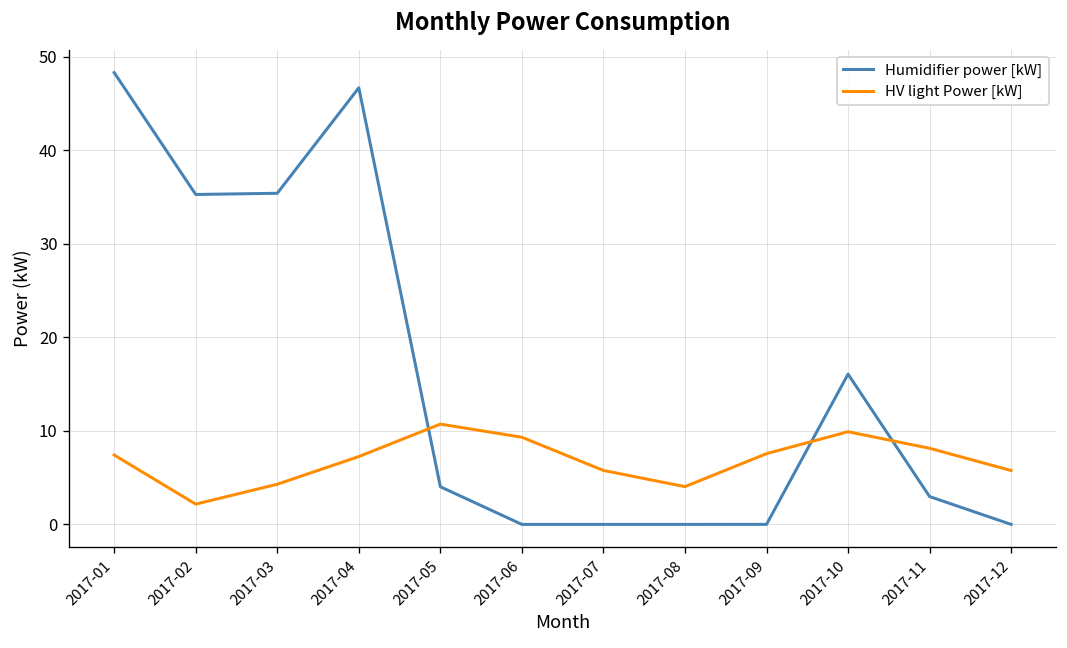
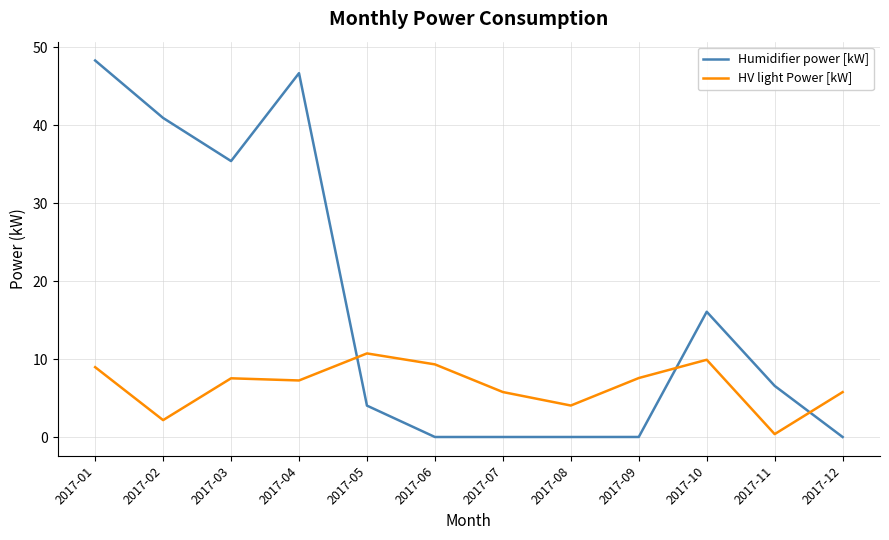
  {
    "Humidifier power [kW]": {
      "2017-01": 48,
-     "2017-02": 35,
+     "2017-02": 41,
      "2017-03": 35,
      "2017-04": 47,
      "2017-05": 4,
      "2017-06": 0,
      "2017-07": 0,
      "2017-08": 0,
      "2017-09": 0,
      "2017-10": 16,
-     "2017-11": 3,
+     "2017-11": 7,
      "2017-12": 0
    },
    "HV light Power [kW]": {
-     "2017-01": 7,
+     "2017-01": 9,
      "2017-02": 2,
-     "2017-03": 4,
+     "2017-03": 8,
      "2017-04": 7,
      "2017-05": 11,
      "2017-06": 9,
      "2017-07": 6,
      "2017-08": 4,
      "2017-09": 8,
      "2017-10": 10,
-     "2017-11": 8,
+     "2017-11": 0,
      "2017-12": 6
    }
  }
